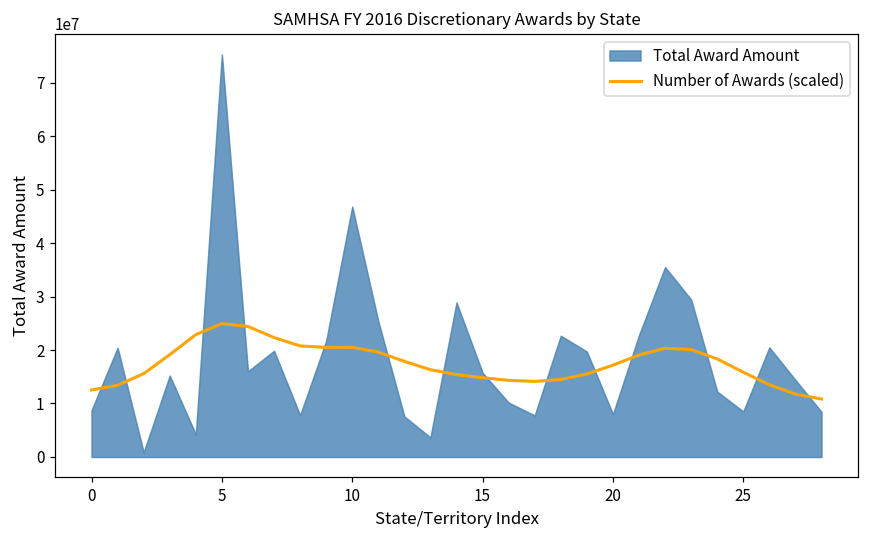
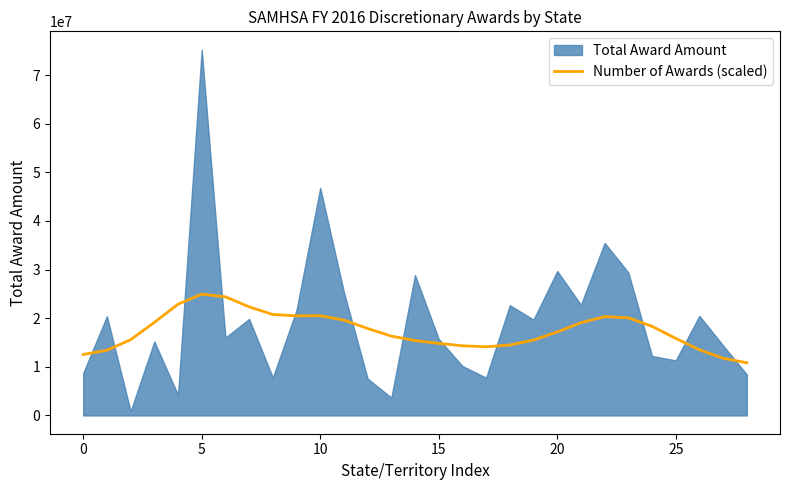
  {
    "Number of Awards (scaled)": {
      "0": 13000000,
      "5": 25000000,
      "10": 21000000,
      "15": 15000000,
      "20": 17000000,
      "25": 16000000
    },
    "Total Award Amount": {
      "0": 9000000,
      "5": 75000000,
      "10": 47000000,
      "15": 16000000,
-     "20": 8000000,
-     "25": 8000000
+     "20": 30000000,
+     "25": 11000000
    }
  }
